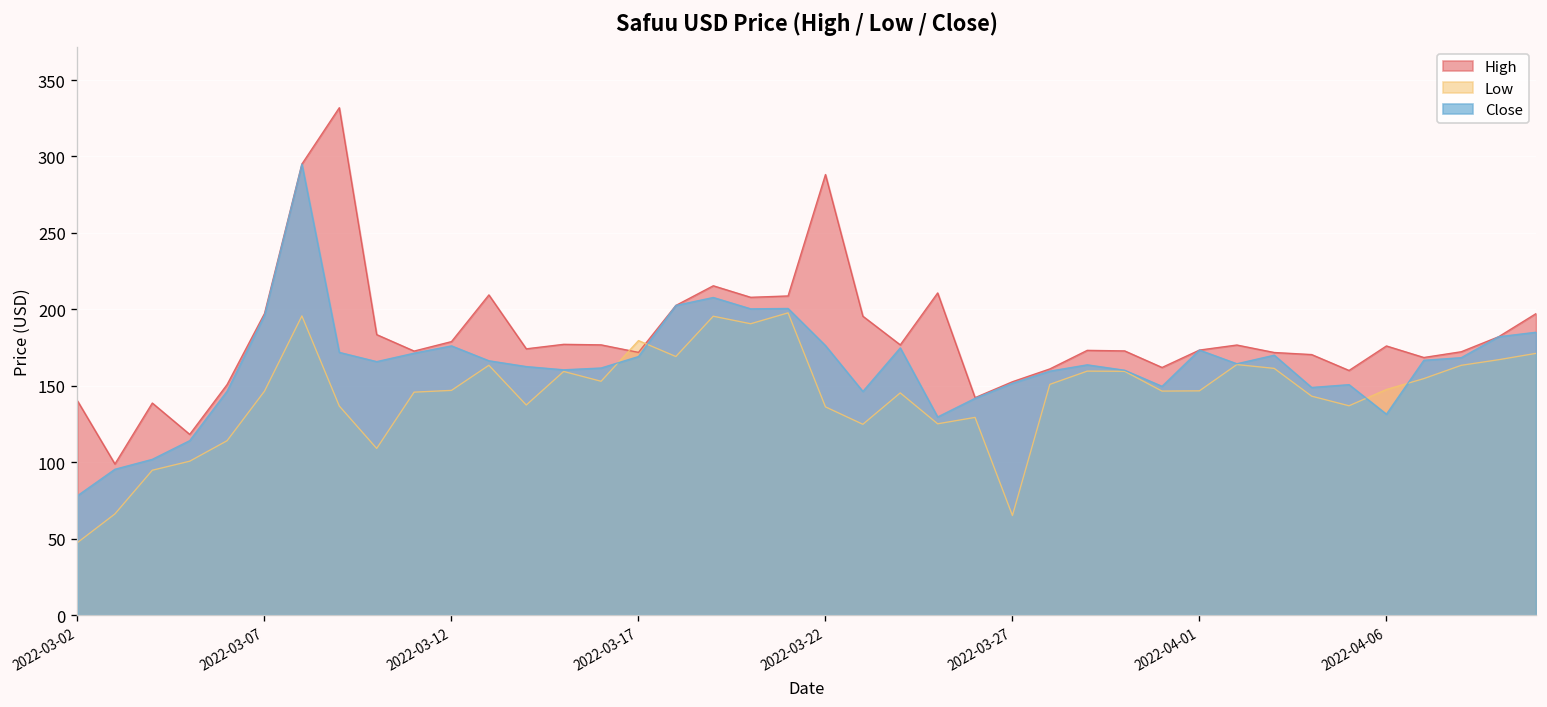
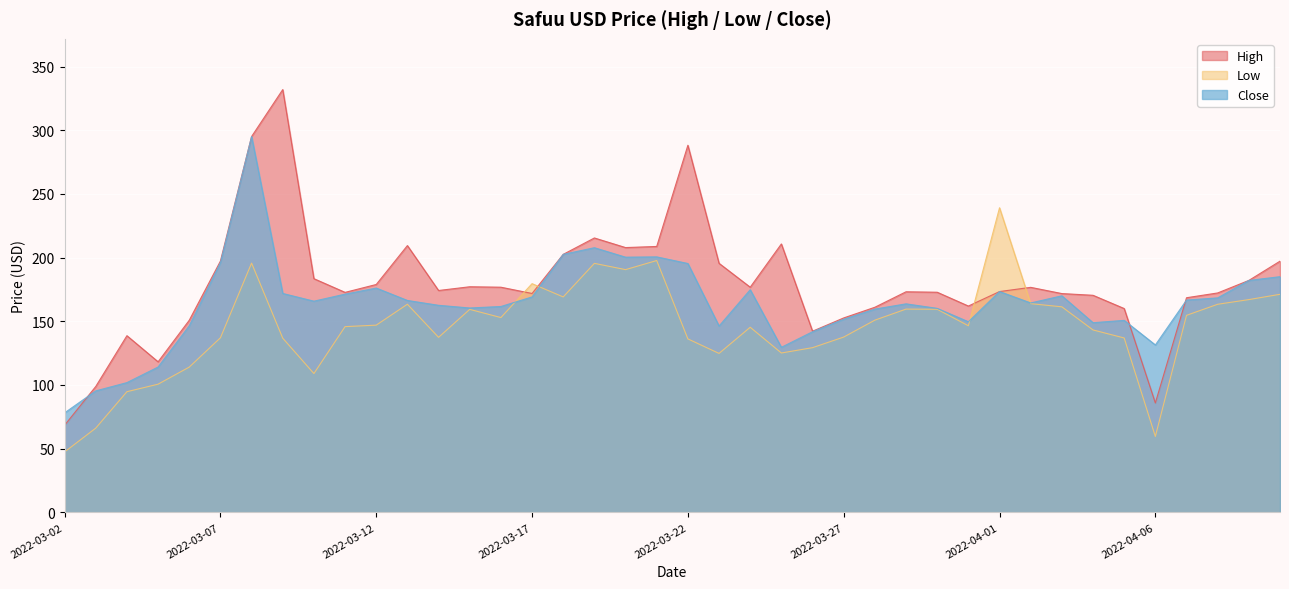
  {
    "High": {
-     "2022-03-02": 140,
+     "2022-03-02": 68,
      "2022-03-12": 179,
      "2022-03-17": 172,
      "2022-03-22": 288,
-     "2022-04-06": 176
+     "2022-04-06": 86
    },
    "Low": {
      "2022-03-02": 47,
-     "2022-03-07": 146,
+     "2022-03-07": 137,
      "2022-03-12": 147,
      "2022-03-17": 180,
      "2022-03-22": 136,
-     "2022-03-27": 65,
-     "2022-04-01": 147,
-     "2022-04-06": 148
+     "2022-03-27": 138,
+     "2022-04-01": 239,
+     "2022-04-06": 60
    },
    "Close": {
      "2022-03-02": 78,
      "2022-03-12": 176,
      "2022-03-17": 169,
-     "2022-03-22": 176,
+     "2022-03-22": 195,
      "2022-04-06": 131
    }
  }
